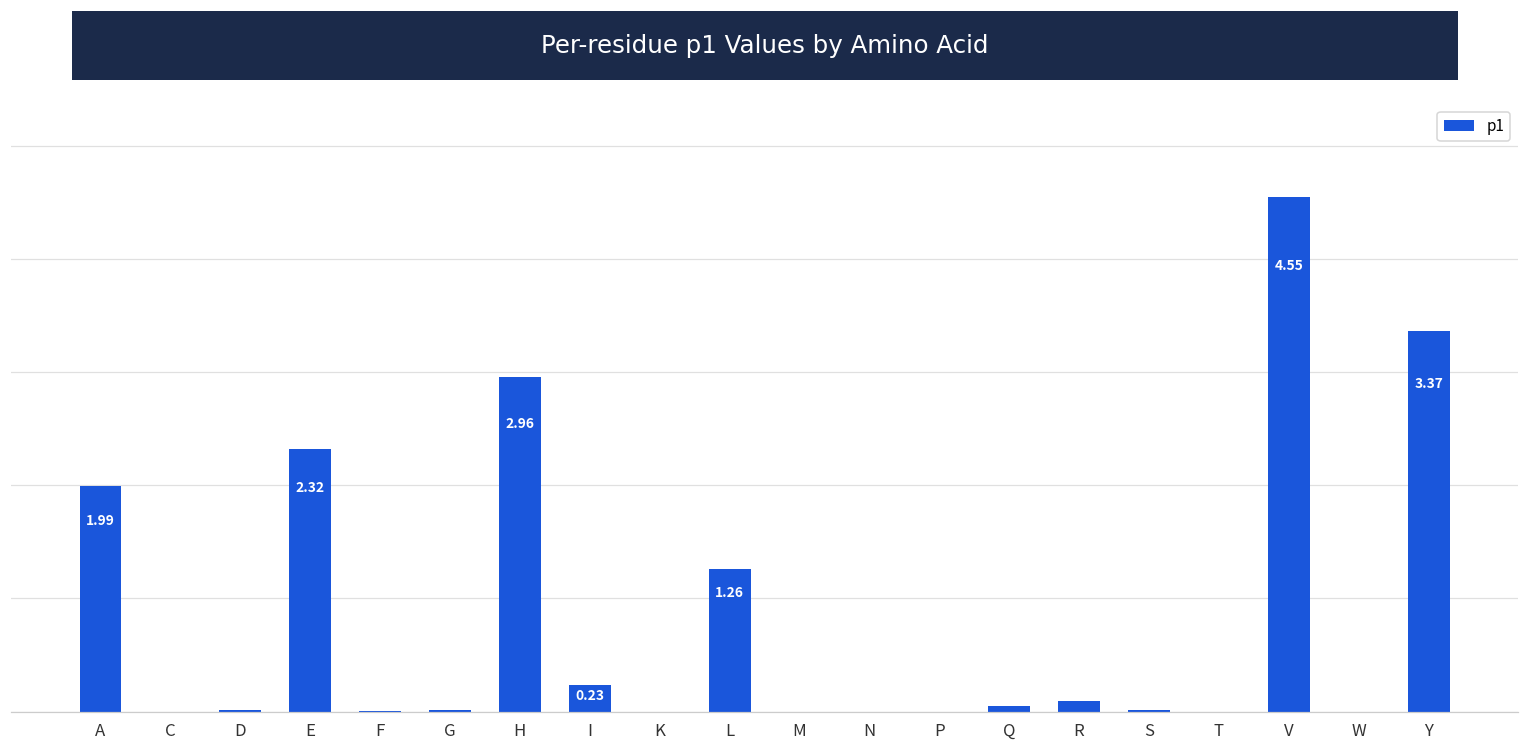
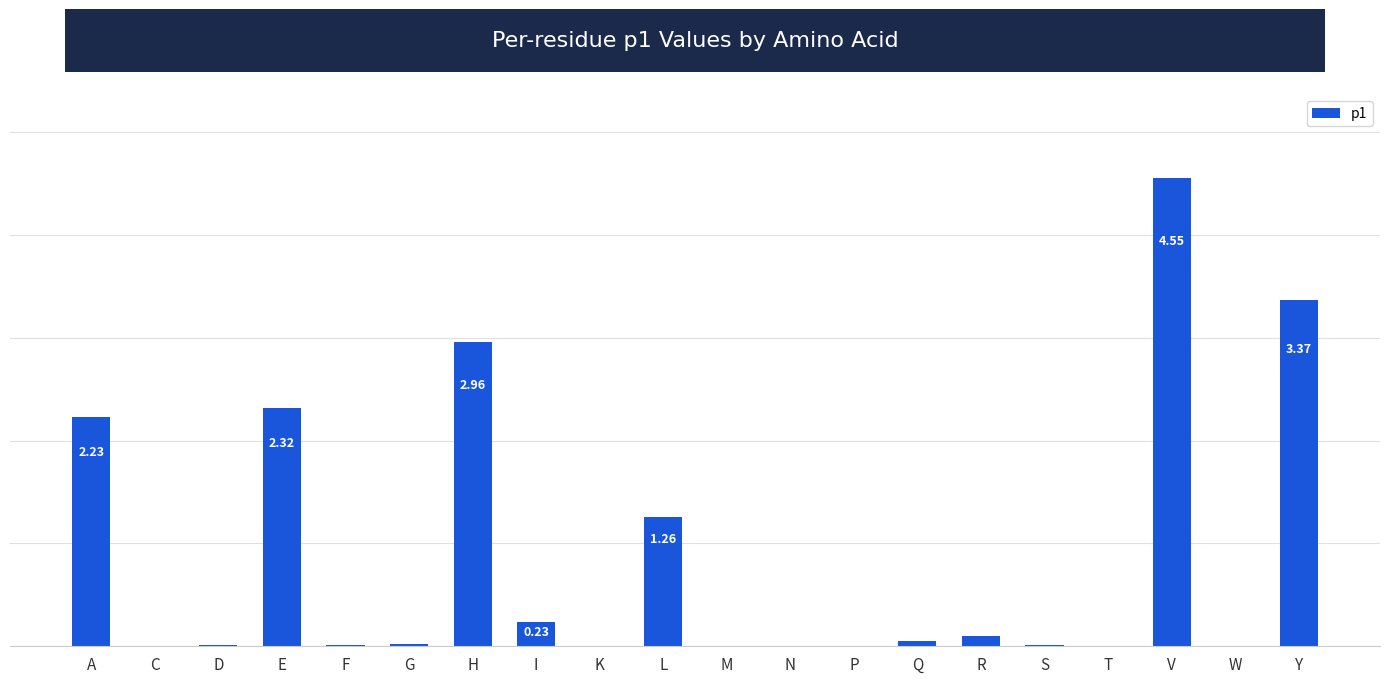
  {
-   "A": 1.99,
+   "A": 2.23,
    "E": 2.32,
    "H": 2.96,
    "I": 0.23,
    "L": 1.26,
    "V": 4.55,
    "Y": 3.37
  }
